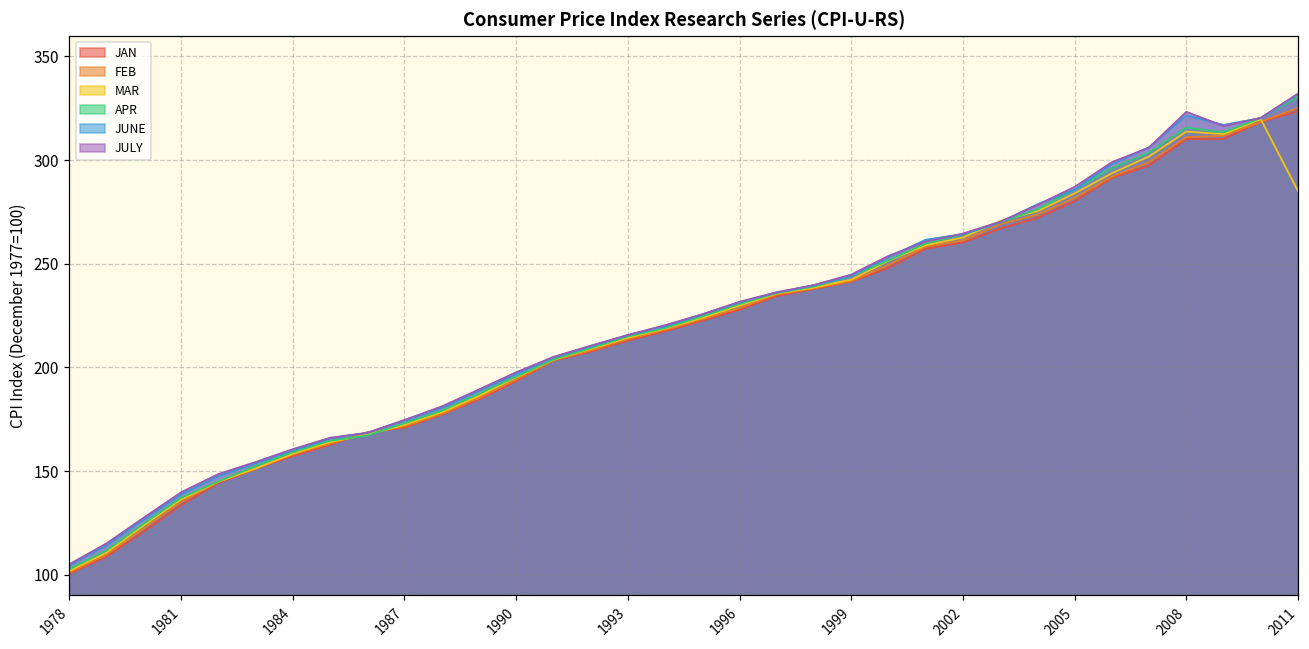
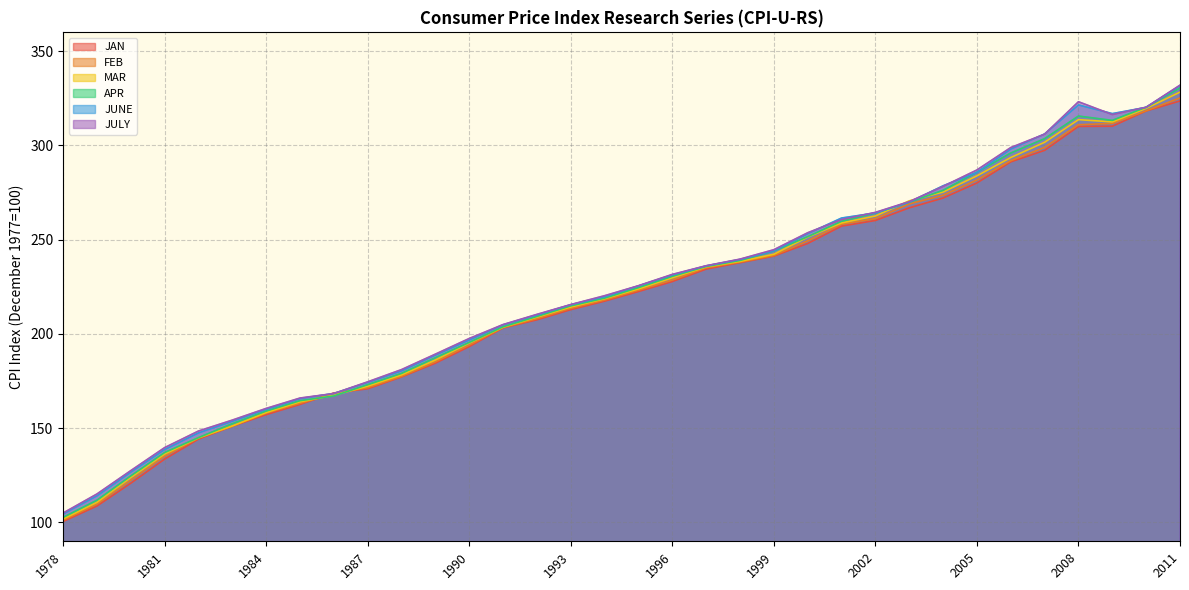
  {
    "MAR": {
      "2002": 263,
      "2005": 284,
      "2008": 314,
-     "2011": 285
+     "2011": 328
    },
    "APR": {
      "2008": 316
    },
    "JUNE": {
      "2008": 322
    },
    "JULY": {
      "2008": 323
    }
  }
